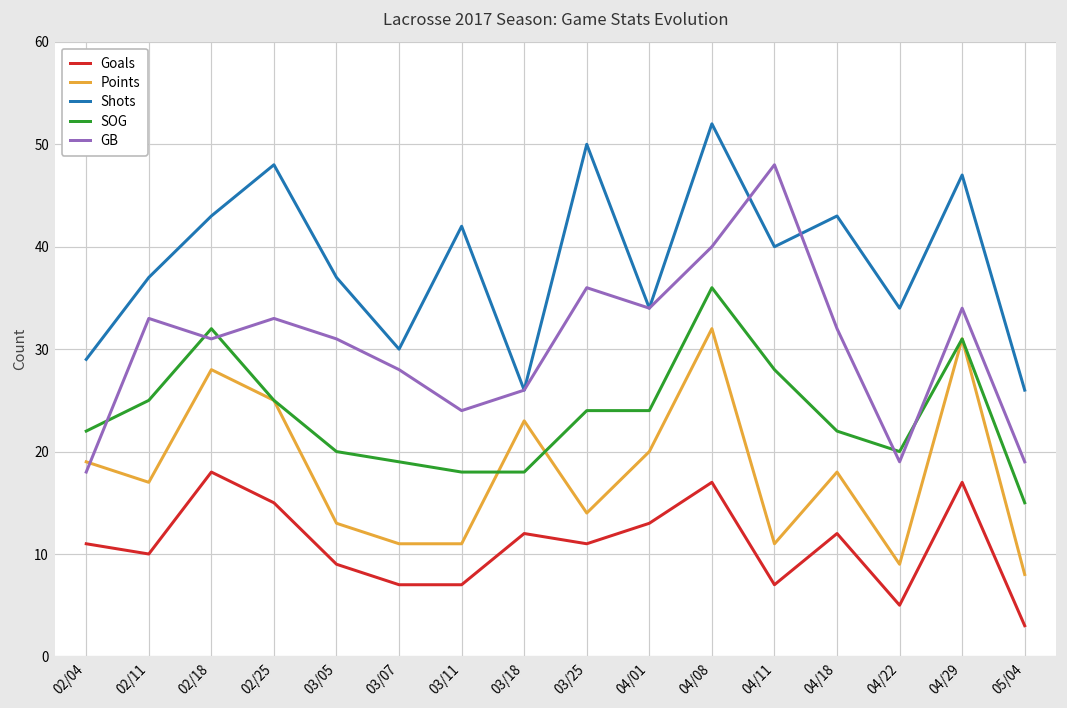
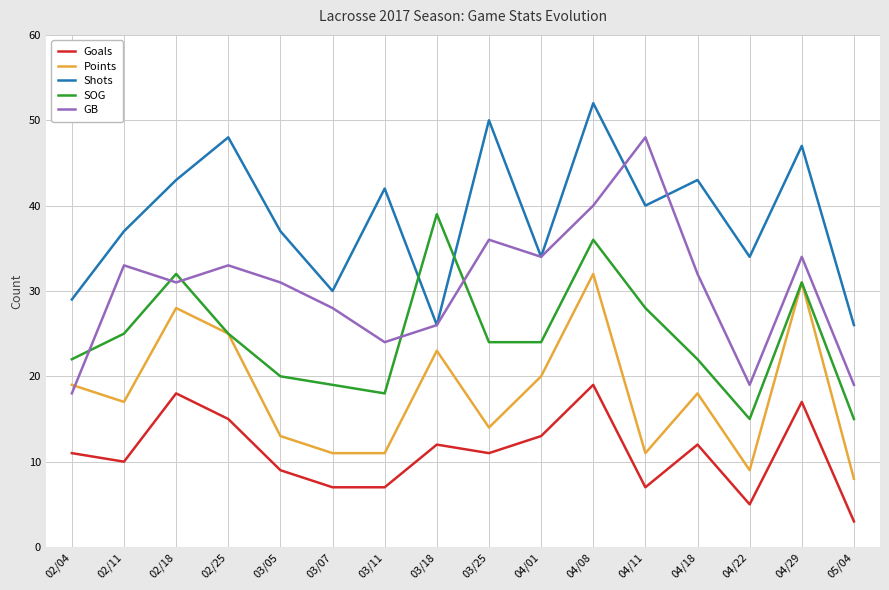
  {
    "Goals": {
      "02/04": 11,
      "02/11": 10,
      "02/18": 18,
      "02/25": 15,
      "03/05": 9,
      "03/07": 7,
      "03/11": 7,
      "03/18": 12,
      "03/25": 11,
      "04/01": 13,
-     "04/08": 17,
+     "04/08": 19,
      "04/11": 7,
      "04/18": 12,
      "04/22": 5,
      "04/29": 17,
      "05/04": 3
    },
    "Points": {
      "02/04": 19,
      "02/11": 17,
      "02/18": 28,
      "03/05": 13,
      "03/07": 11,
      "03/11": 11,
      "03/18": 23,
      "03/25": 14,
      "04/01": 20,
      "04/08": 32,
      "04/11": 11,
      "04/18": 18,
      "04/22": 9,
      "05/04": 8
    },
    "Shots": {
      "02/04": 29,
      "02/11": 37,
      "02/18": 43,
      "02/25": 48,
      "03/05": 37,
      "03/07": 30,
      "03/11": 42,
      "03/25": 50,
      "04/08": 52,
      "04/11": 40,
      "04/18": 43,
      "04/22": 34,
      "04/29": 47,
      "05/04": 26
    },
    "SOG": {
      "02/04": 22,
      "02/11": 25,
      "02/18": 32,
      "03/05": 20,
      "03/07": 19,
      "03/11": 18,
-     "03/18": 18,
+     "03/18": 39,
      "03/25": 24,
      "04/01": 24,
      "04/08": 36,
      "04/11": 28,
      "04/18": 22,
-     "04/22": 20,
+     "04/22": 15,
      "05/04": 15
    },
    "GB": {
      "02/04": 18,
      "02/11": 33,
      "02/18": 31,
      "02/25": 33,
      "03/05": 31,
      "03/07": 28,
      "03/11": 24,
      "03/25": 36,
      "04/08": 40,
      "04/11": 48,
      "04/18": 32,
      "04/22": 19,
      "04/29": 34,
      "05/04": 19
    }
  }
